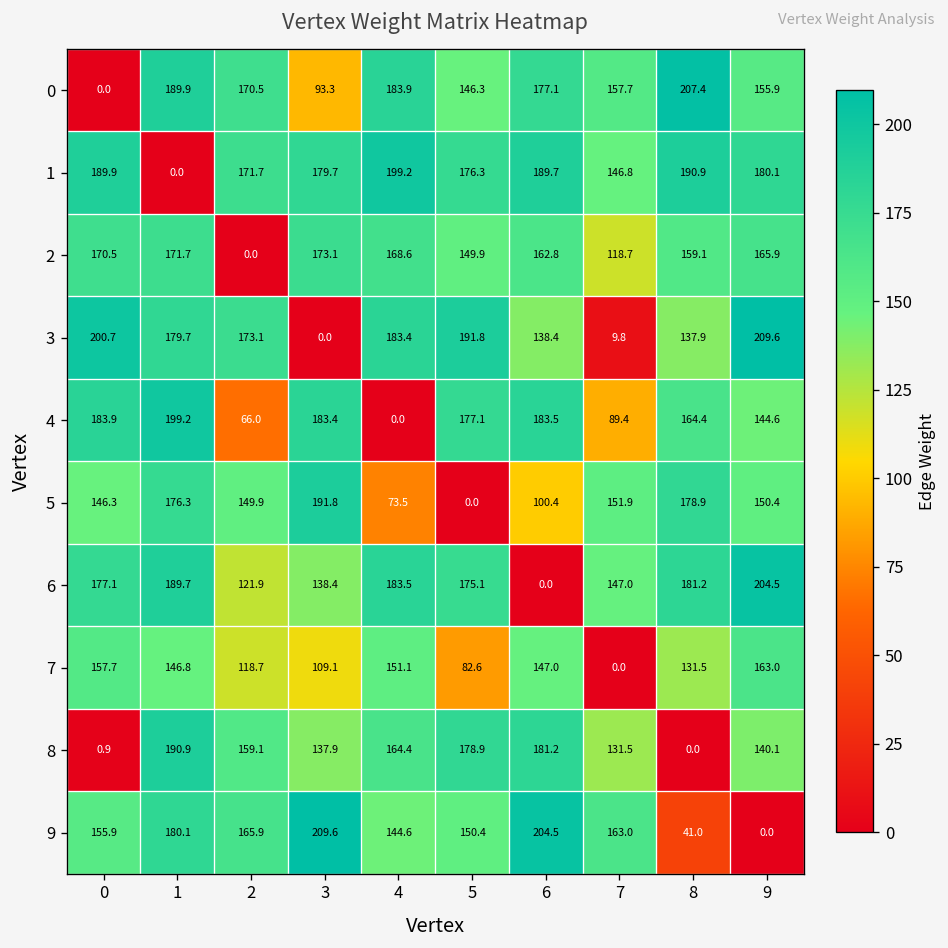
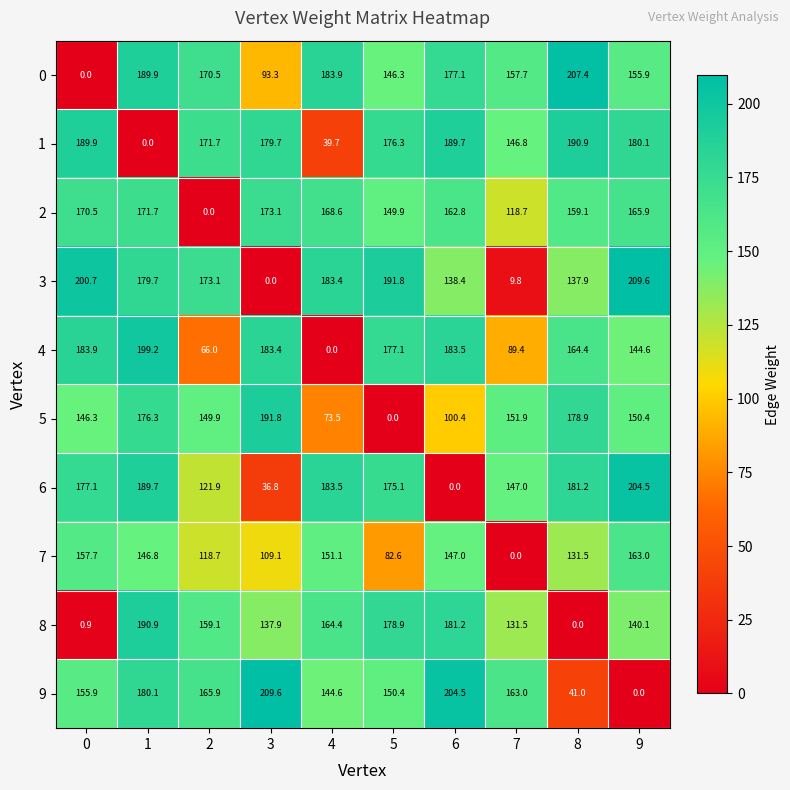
  {
    "0": {
      "0": 0.0,
      "1": 189.9,
      "2": 170.5,
      "3": 93.3,
      "4": 183.9,
      "5": 146.3,
      "6": 177.1,
      "7": 157.7,
      "8": 207.4,
      "9": 155.9
    },
    "1": {
      "0": 189.9,
      "1": 0.0,
      "2": 171.7,
      "3": 179.7,
-     "4": 199.2,
+     "4": 39.7,
      "5": 176.3,
      "6": 189.7,
      "7": 146.8,
      "8": 190.9,
      "9": 180.1
    },
    "2": {
      "0": 170.5,
      "1": 171.7,
      "2": 0.0,
      "3": 173.1,
      "4": 168.6,
      "5": 149.9,
      "6": 162.8,
      "7": 118.7,
      "8": 159.1,
      "9": 165.9
    },
    "3": {
      "0": 200.7,
      "1": 179.7,
      "2": 173.1,
      "3": 0.0,
      "4": 183.4,
      "5": 191.8,
      "6": 138.4,
      "7": 9.8,
      "8": 137.9,
      "9": 209.6
    },
    "4": {
      "0": 183.9,
      "1": 199.2,
      "2": 66.0,
      "3": 183.4,
      "4": 0.0,
      "5": 177.1,
      "6": 183.5,
      "7": 89.4,
      "8": 164.4,
      "9": 144.6
    },
    "5": {
      "0": 146.3,
      "1": 176.3,
      "2": 149.9,
      "3": 191.8,
      "4": 73.5,
      "5": 0.0,
      "6": 100.4,
      "7": 151.9,
      "8": 178.9,
      "9": 150.4
    },
    "6": {
      "0": 177.1,
      "1": 189.7,
      "2": 121.9,
-     "3": 138.4,
+     "3": 36.8,
      "4": 183.5,
      "5": 175.1,
      "6": 0.0,
      "7": 147.0,
      "8": 181.2,
      "9": 204.5
    },
    "7": {
      "0": 157.7,
      "1": 146.8,
      "2": 118.7,
      "3": 109.1,
      "4": 151.1,
      "5": 82.6,
      "6": 147.0,
      "7": 0.0,
      "8": 131.5,
      "9": 163.0
    },
    "8": {
      "0": 0.9,
      "1": 190.9,
      "2": 159.1,
      "3": 137.9,
      "4": 164.4,
      "5": 178.9,
      "6": 181.2,
      "7": 131.5,
      "8": 0.0,
      "9": 140.1
    },
    "9": {
      "0": 155.9,
      "1": 180.1,
      "2": 165.9,
      "3": 209.6,
      "4": 144.6,
      "5": 150.4,
      "6": 204.5,
      "7": 163.0,
      "8": 41.0,
      "9": 0.0
    }
  }
